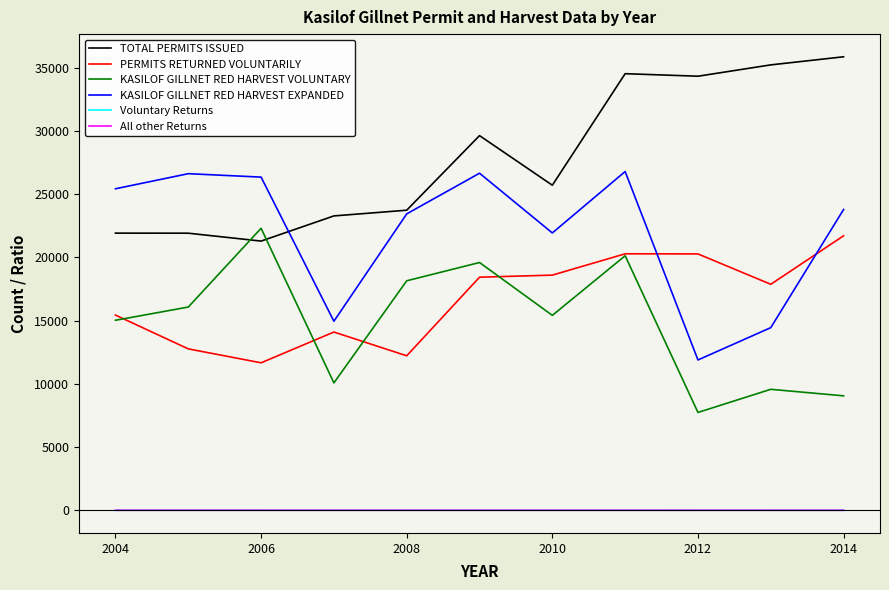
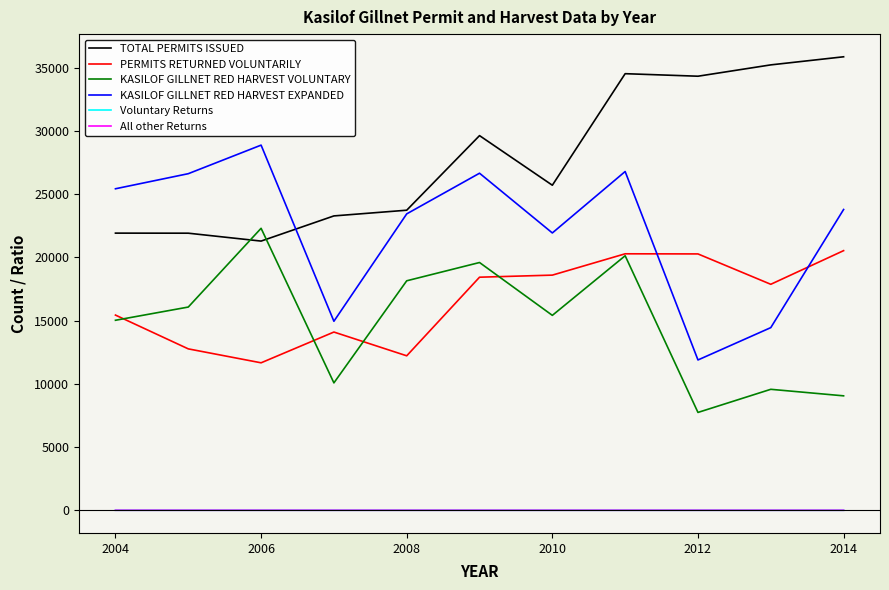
  {
    "TOTAL PERMITS ISSUED": {
      "2004": 21900,
      "2006": 21300,
      "2008": 23700,
      "2010": 25700,
      "2012": 34300,
      "2014": 35900
    },
    "PERMITS RETURNED VOLUNTARILY": {
      "2004": 15400,
      "2006": 11700,
      "2008": 12200,
      "2010": 18600,
      "2012": 20300,
-     "2014": 21700
+     "2014": 20500
    },
    "KASILOF GILLNET RED HARVEST VOLUNTARY": {
      "2004": 15000,
      "2006": 22300,
      "2008": 18100,
      "2010": 15400,
      "2012": 7700,
      "2014": 9000
    },
    "KASILOF GILLNET RED HARVEST EXPANDED": {
      "2004": 25400,
-     "2006": 26300,
+     "2006": 28900,
      "2008": 23400,
      "2010": 21900,
      "2012": 11900,
      "2014": 23800
    },
    "All other Returns": {
      "2004": 0,
      "2006": 0,
      "2008": 0,
      "2010": 0,
      "2012": 0,
      "2014": 0
    }
  }
